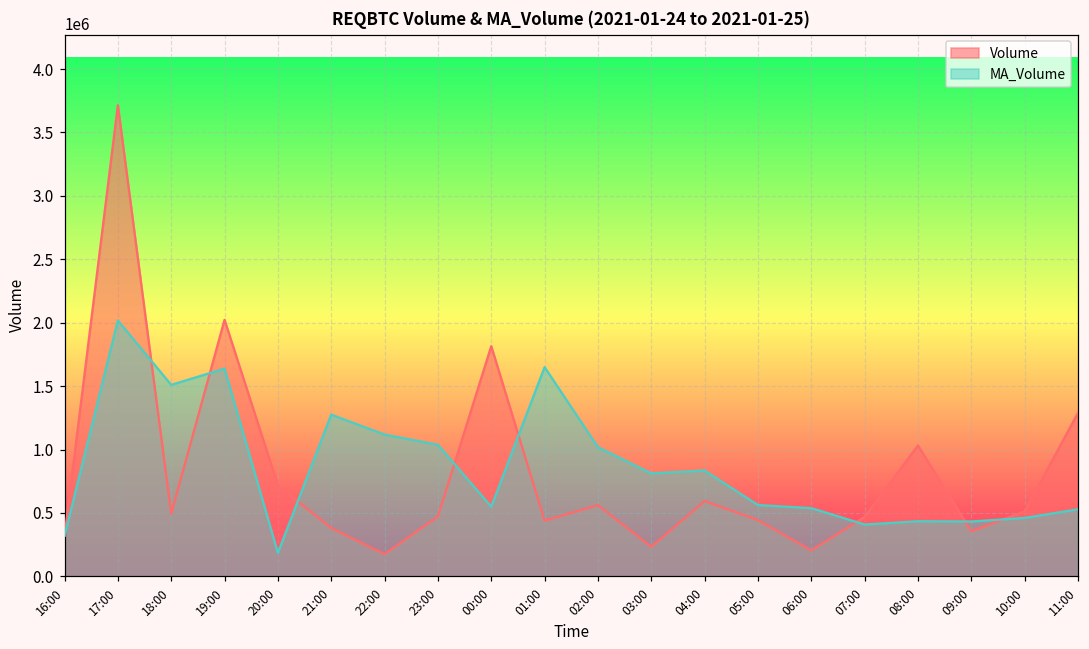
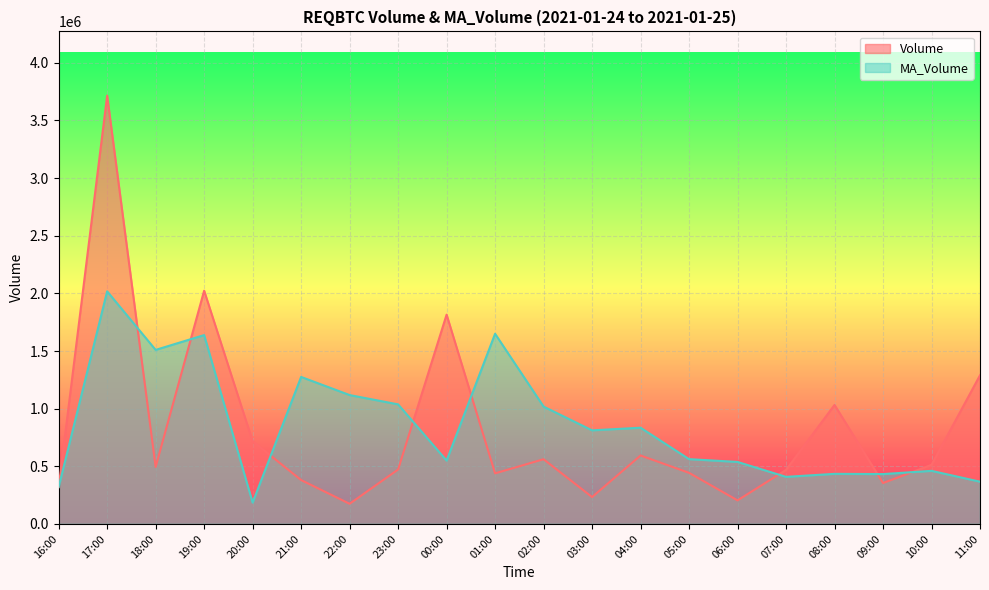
  {
    "Volume": {
      "17:00": 3710000,
      "18:00": 490000,
      "19:00": 2020000,
      "20:00": 720000,
      "21:00": 380000,
      "22:00": 170000,
      "23:00": 470000,
      "00:00": 1820000,
      "01:00": 440000,
      "02:00": 560000,
      "03:00": 230000,
      "04:00": 590000,
      "05:00": 440000,
      "06:00": 200000,
      "07:00": 470000,
      "08:00": 1030000,
      "09:00": 350000,
      "10:00": 510000,
      "11:00": 1290000
    },
    "MA_Volume": {
      "17:00": 2020000,
      "18:00": 1510000,
      "19:00": 1640000,
      "20:00": 190000,
      "21:00": 1270000,
      "22:00": 1120000,
      "23:00": 1040000,
      "00:00": 550000,
      "01:00": 1650000,
      "02:00": 1020000,
      "03:00": 810000,
      "04:00": 830000,
      "05:00": 560000,
      "06:00": 540000,
      "07:00": 410000,
      "08:00": 430000,
      "09:00": 430000,
      "10:00": 460000,
-     "11:00": 530000
+     "11:00": 370000
    }
  }
